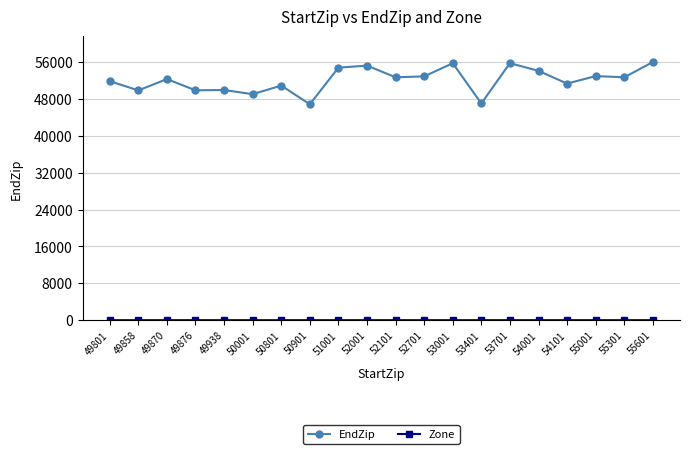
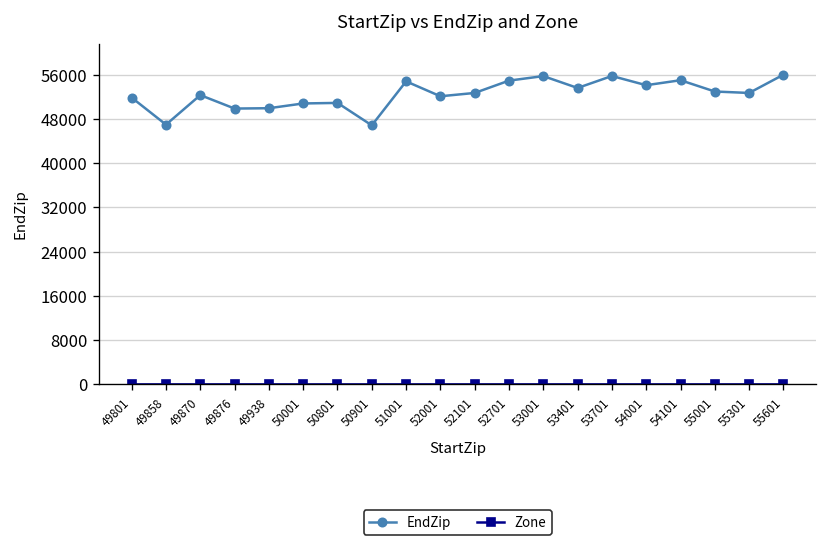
  {
    "EndZip": {
      "49801": 52000,
-     "49858": 50000,
+     "49858": 47000,
      "49870": 52000,
      "49876": 50000,
      "49938": 50000,
-     "50001": 49000,
+     "50001": 51000,
      "50801": 51000,
      "50901": 47000,
      "51001": 55000,
-     "52001": 55000,
+     "52001": 52000,
      "52101": 53000,
-     "52701": 53000,
+     "52701": 55000,
      "53001": 56000,
-     "53401": 47000,
+     "53401": 54000,
      "53701": 56000,
      "54001": 54000,
-     "54101": 51000,
+     "54101": 55000,
      "55001": 53000,
      "55301": 53000,
      "55601": 56000
    },
    "Zone": {
      "49801": 0,
      "49858": 0,
      "49870": 0,
      "49876": 0,
      "49938": 0,
      "50001": 0,
      "50801": 0,
      "50901": 0,
      "51001": 0,
      "52001": 0,
      "52101": 0,
      "52701": 0,
      "53001": 0,
      "53401": 0,
      "53701": 0,
      "54001": 0,
      "54101": 0,
      "55001": 0,
      "55301": 0,
      "55601": 0
    }
  }
